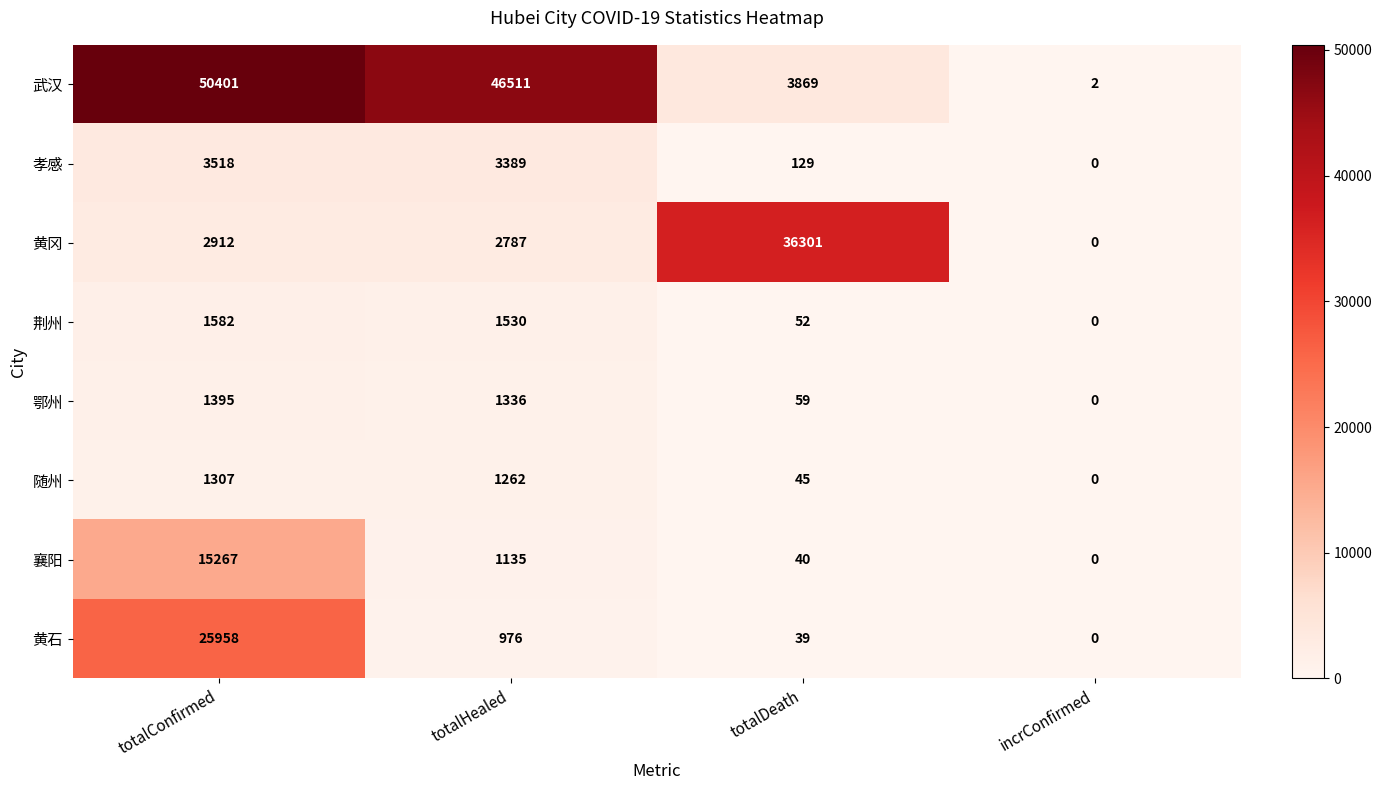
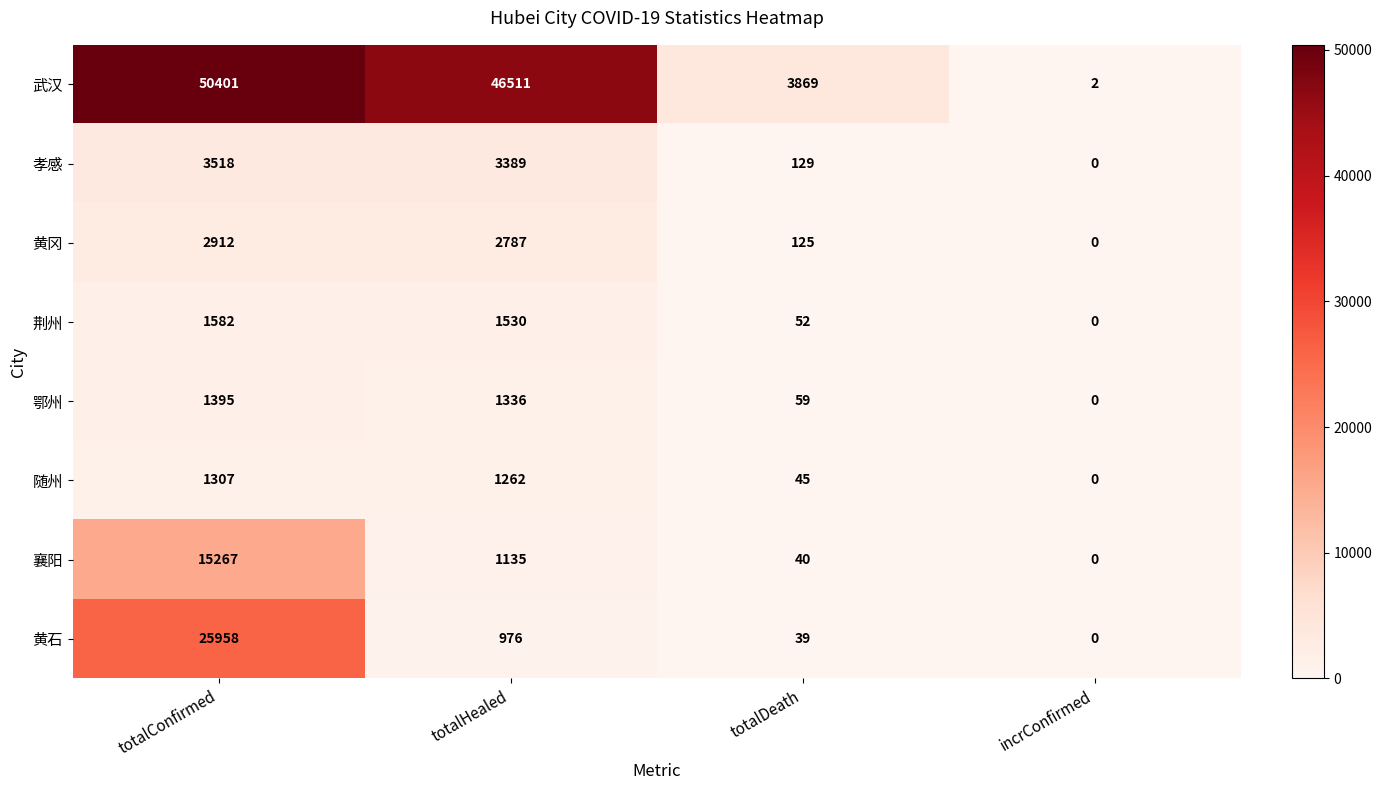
  {
    "武汉": {
      "totalConfirmed": 50401,
      "totalHealed": 46511,
      "totalDeath": 3869,
      "incrConfirmed": 2
    },
    "孝感": {
      "totalConfirmed": 3518,
      "totalHealed": 3389,
      "totalDeath": 129,
      "incrConfirmed": 0
    },
    "黄冈": {
      "totalConfirmed": 2912,
      "totalHealed": 2787,
-     "totalDeath": 36301,
+     "totalDeath": 125,
      "incrConfirmed": 0
    },
    "荆州": {
      "totalConfirmed": 1582,
      "totalHealed": 1530,
      "totalDeath": 52,
      "incrConfirmed": 0
    },
    "鄂州": {
      "totalConfirmed": 1395,
      "totalHealed": 1336,
      "totalDeath": 59,
      "incrConfirmed": 0
    },
    "随州": {
      "totalConfirmed": 1307,
      "totalHealed": 1262,
      "totalDeath": 45,
      "incrConfirmed": 0
    },
    "襄阳": {
      "totalConfirmed": 15267,
      "totalHealed": 1135,
      "totalDeath": 40,
      "incrConfirmed": 0
    },
    "黄石": {
      "totalConfirmed": 25958,
      "totalHealed": 976,
      "totalDeath": 39,
      "incrConfirmed": 0
    }
  }
